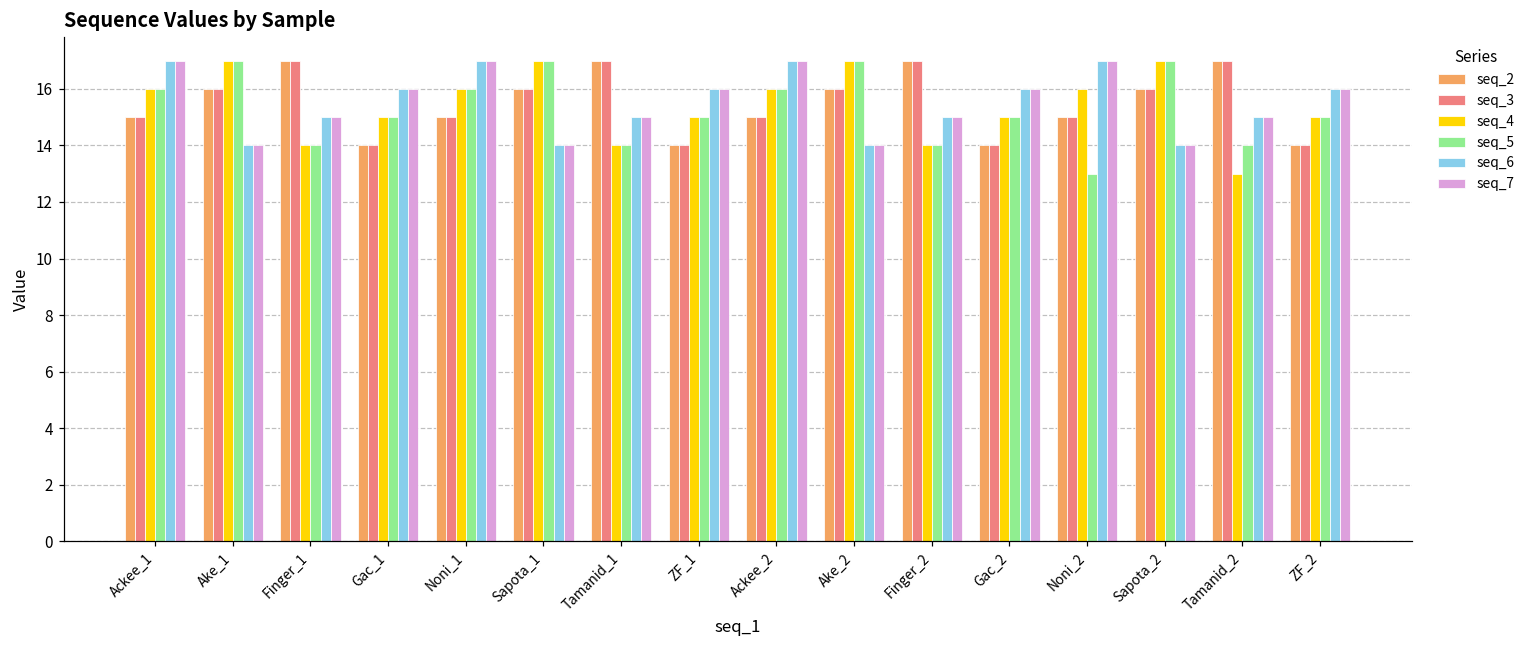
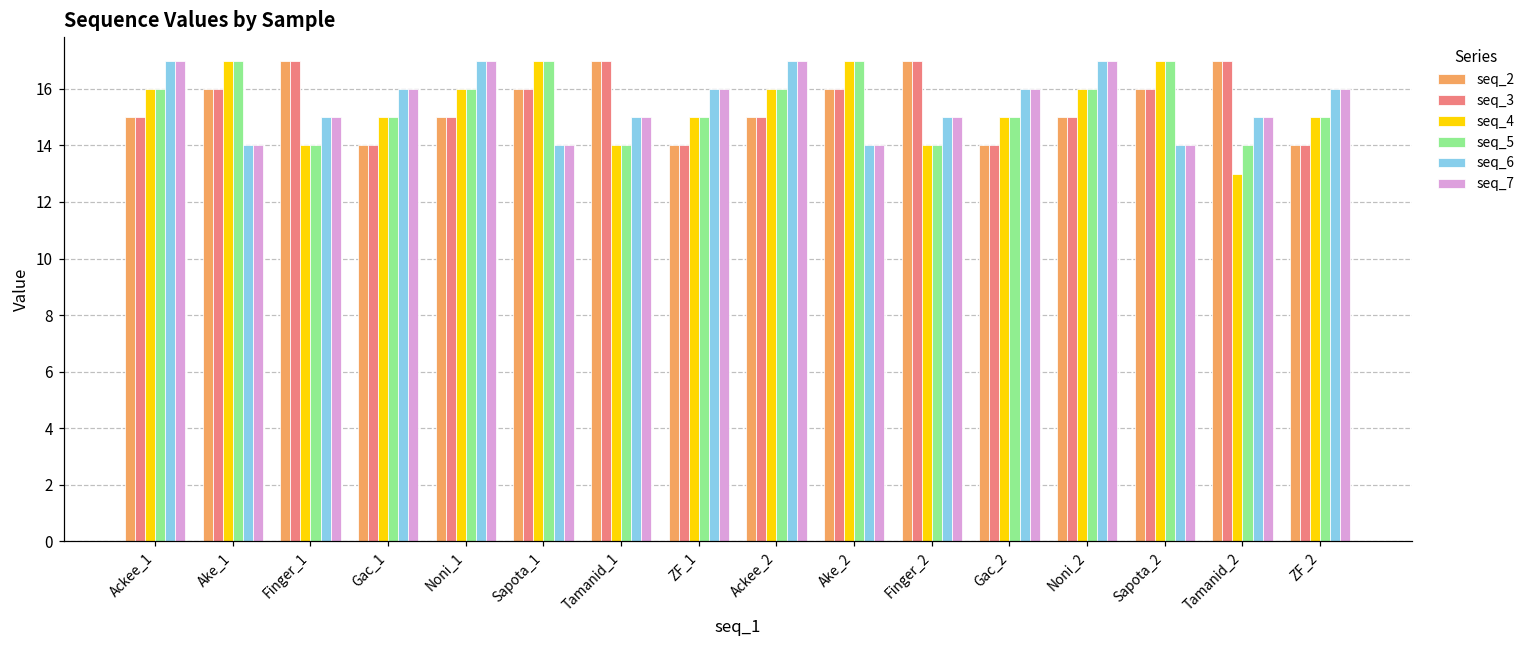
  {
    "seq_4": {
      "Ackee_1": 16,
      "Ake_1": 17,
      "Finger_1": 14,
      "Gac_1": 15,
      "Noni_1": 16,
      "Sapota_1": 17,
      "Tamanid_1": 14,
      "ZF_1": 15,
      "Ackee_2": 16,
      "Ake_2": 17,
      "Finger_2": 14,
      "Gac_2": 15,
      "Noni_2": 16,
      "Sapota_2": 17,
      "Tamanid_2": 13,
      "ZF_2": 15
    },
    "seq_5": {
      "Ackee_1": 16,
      "Ake_1": 17,
      "Finger_1": 14,
      "Gac_1": 15,
      "Noni_1": 16,
      "Sapota_1": 17,
      "Tamanid_1": 14,
      "ZF_1": 15,
      "Ackee_2": 16,
      "Ake_2": 17,
      "Finger_2": 14,
      "Gac_2": 15,
-     "Noni_2": 13,
+     "Noni_2": 16,
      "Sapota_2": 17,
      "Tamanid_2": 14,
      "ZF_2": 15
    },
    "seq_6": {
      "Ackee_1": 17,
      "Ake_1": 14,
      "Finger_1": 15,
      "Gac_1": 16,
      "Noni_1": 17,
      "Sapota_1": 14,
      "Tamanid_1": 15,
      "ZF_1": 16,
      "Ackee_2": 17,
      "Ake_2": 14,
      "Finger_2": 15,
      "Gac_2": 16,
      "Noni_2": 17,
      "Sapota_2": 14,
      "Tamanid_2": 15,
      "ZF_2": 16
    },
    "seq_7": {
      "Ackee_1": 17,
      "Ake_1": 14,
      "Finger_1": 15,
      "Gac_1": 16,
      "Noni_1": 17,
      "Sapota_1": 14,
      "Tamanid_1": 15,
      "ZF_1": 16,
      "Ackee_2": 17,
      "Ake_2": 14,
      "Finger_2": 15,
      "Gac_2": 16,
      "Noni_2": 17,
      "Sapota_2": 14,
      "Tamanid_2": 15,
      "ZF_2": 16
    }
  }
